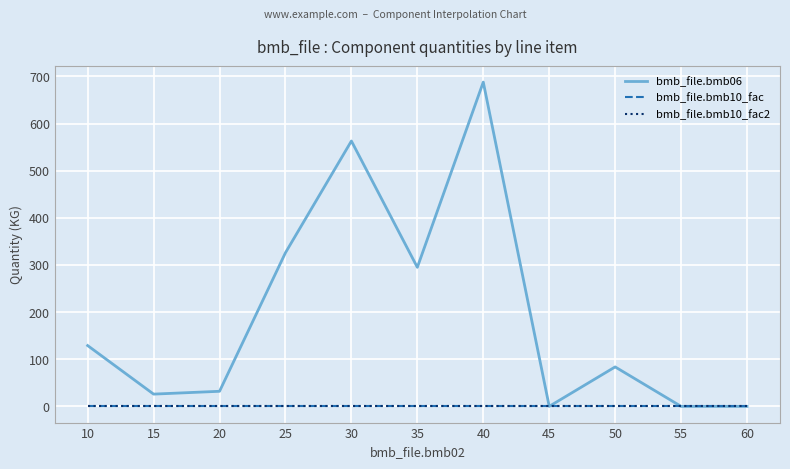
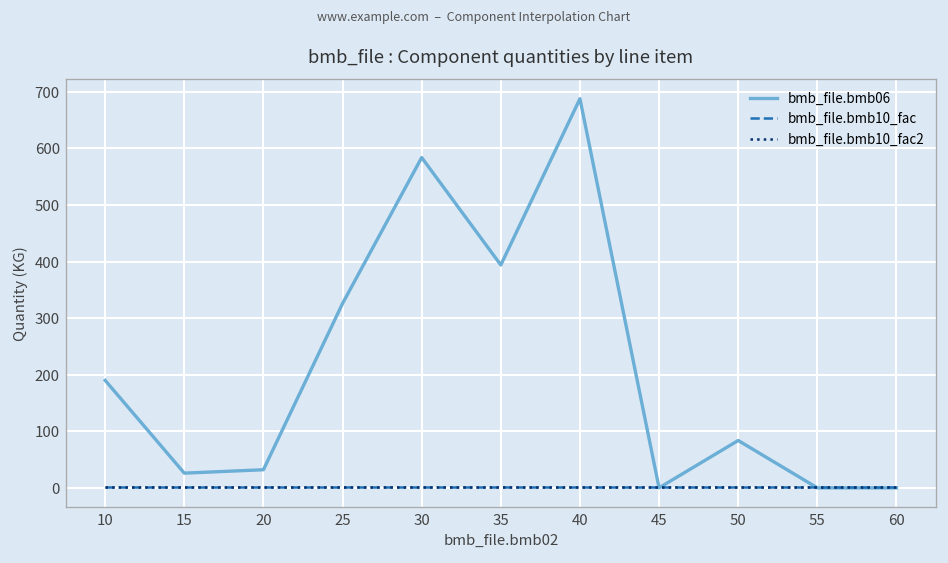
  {
    "bmb_file.bmb06": {
-     "10": 130,
+     "10": 190,
      "15": 30,
      "20": 30,
      "25": 330,
-     "30": 560,
-     "35": 300,
+     "30": 580,
+     "35": 390,
      "40": 690,
      "50": 80
    },
    "bmb_file.bmb10_fac2": {
      "10": 0,
      "15": 0,
      "20": 0,
      "25": 0,
      "30": 0,
      "35": 0,
      "40": 0,
      "50": 0
    }
  }
